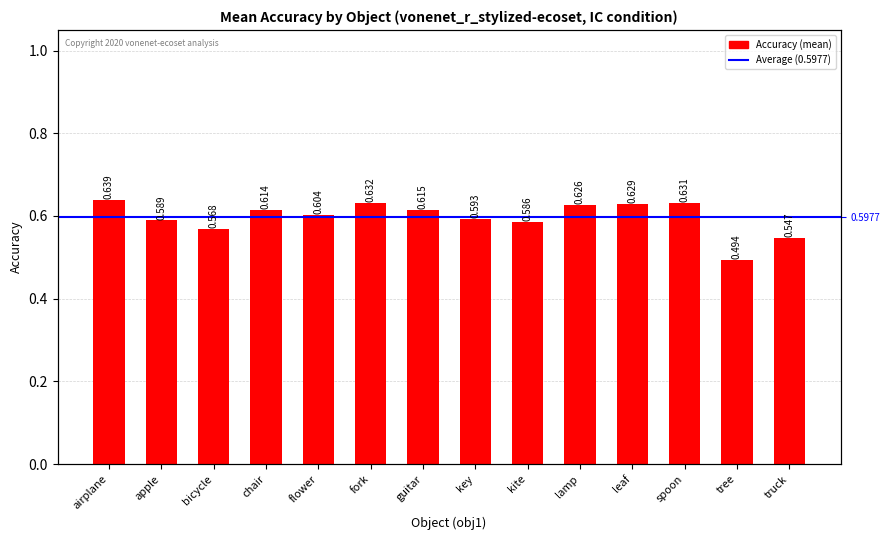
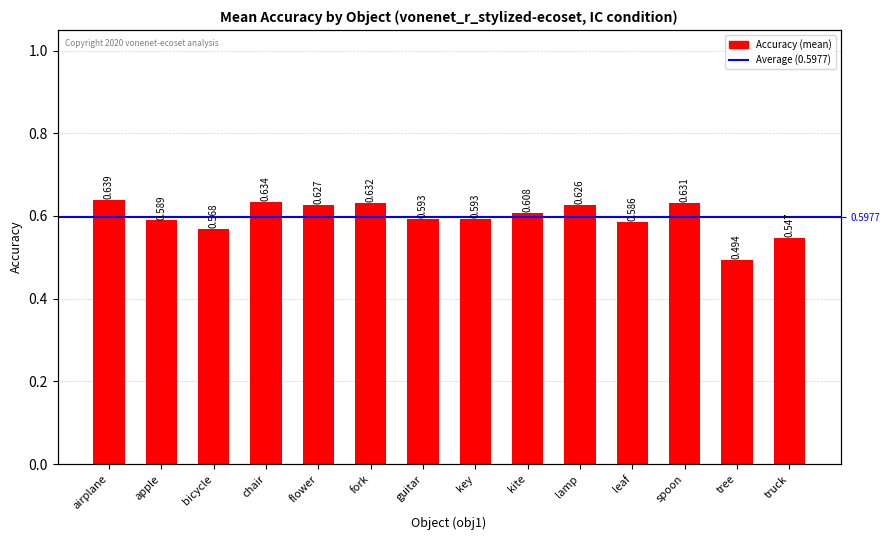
  {
    "airplane": 0.639,
    "apple": 0.589,
    "bicycle": 0.568,
-   "chair": 0.614,
-   "flower": 0.604,
+   "chair": 0.634,
+   "flower": 0.627,
    "fork": 0.632,
-   "guitar": 0.615,
+   "guitar": 0.593,
    "key": 0.593,
-   "kite": 0.586,
+   "kite": 0.608,
    "lamp": 0.626,
-   "leaf": 0.629,
+   "leaf": 0.586,
    "spoon": 0.631,
    "tree": 0.494,
    "truck": 0.547
  }
